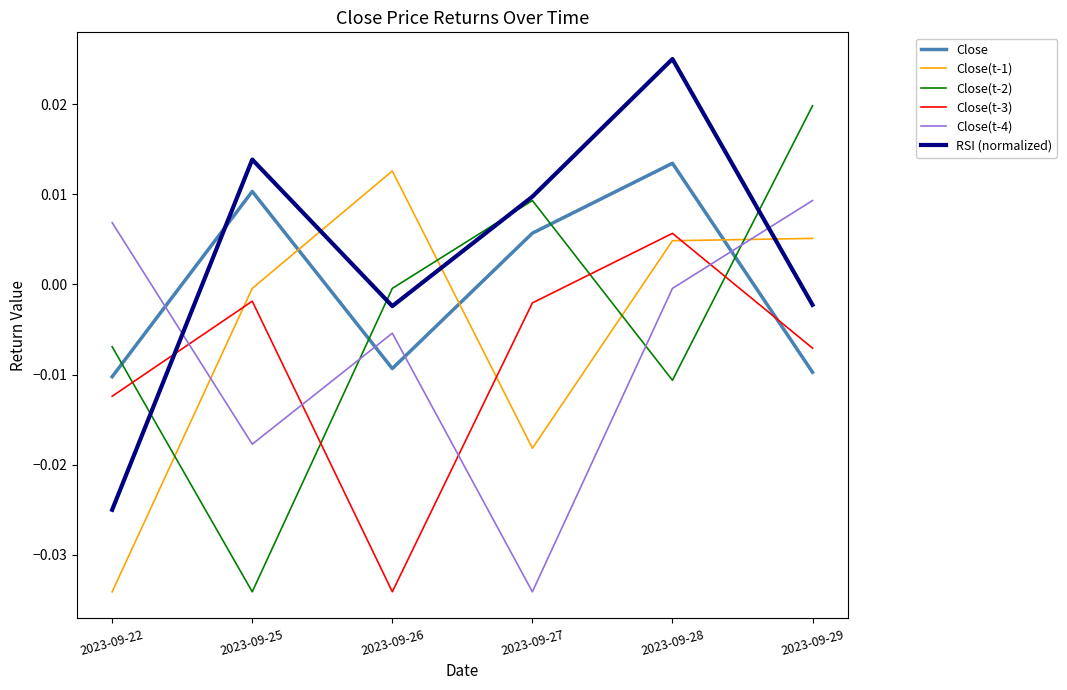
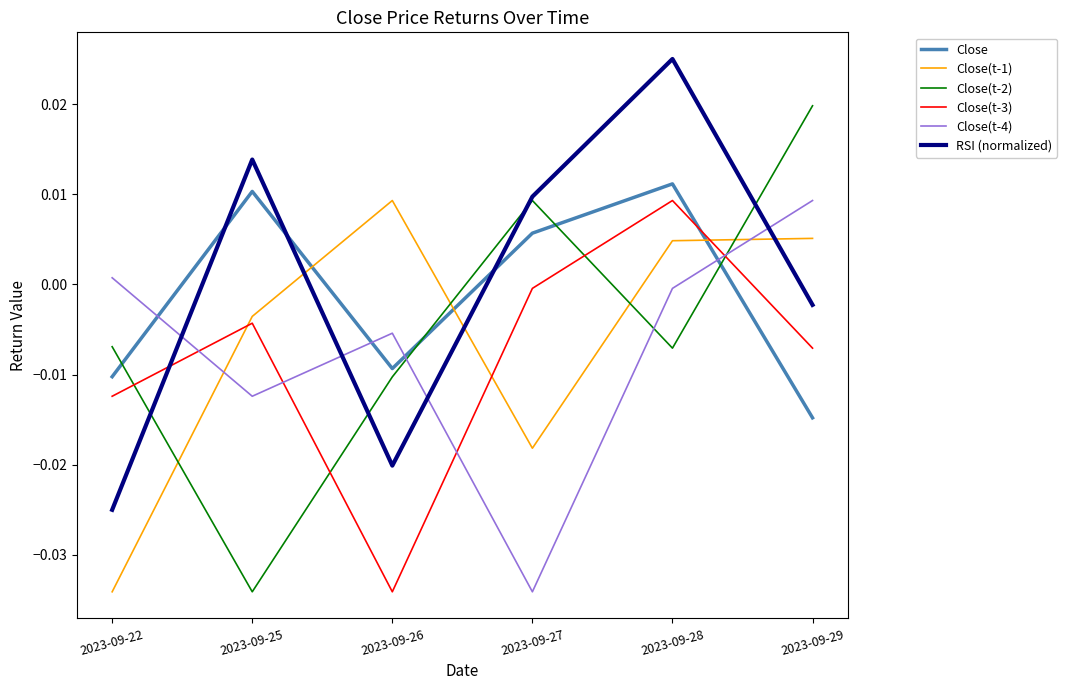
  {
    "Close": {
      "2023-09-22": -0.010,
      "2023-09-25": 0.010,
      "2023-09-26": -0.009,
      "2023-09-27": 0.006,
-     "2023-09-28": 0.013,
-     "2023-09-29": -0.010
+     "2023-09-28": 0.011,
+     "2023-09-29": -0.015
    },
    "Close(t-1)": {
      "2023-09-22": -0.034,
-     "2023-09-25": 0.000,
-     "2023-09-26": 0.013,
+     "2023-09-25": -0.004,
+     "2023-09-26": 0.009,
      "2023-09-27": -0.018,
      "2023-09-28": 0.005,
      "2023-09-29": 0.005
    },
    "Close(t-2)": {
      "2023-09-22": -0.007,
      "2023-09-25": -0.034,
-     "2023-09-26": 0.000,
+     "2023-09-26": -0.010,
      "2023-09-27": 0.009,
-     "2023-09-28": -0.011,
+     "2023-09-28": -0.007,
      "2023-09-29": 0.020
    },
    "Close(t-3)": {
      "2023-09-22": -0.012,
-     "2023-09-25": -0.002,
+     "2023-09-25": -0.004,
      "2023-09-26": -0.034,
-     "2023-09-27": -0.002,
-     "2023-09-28": 0.006,
+     "2023-09-27": 0.000,
+     "2023-09-28": 0.009,
      "2023-09-29": -0.007
    },
    "Close(t-4)": {
-     "2023-09-22": 0.007,
-     "2023-09-25": -0.018,
+     "2023-09-22": 0.001,
+     "2023-09-25": -0.012,
      "2023-09-26": -0.005,
      "2023-09-27": -0.034,
      "2023-09-28": 0.000,
      "2023-09-29": 0.009
    },
    "RSI (normalized)": {
      "2023-09-22": -0.025,
      "2023-09-25": 0.014,
-     "2023-09-26": -0.002,
+     "2023-09-26": -0.020,
      "2023-09-27": 0.010,
      "2023-09-28": 0.025,
      "2023-09-29": -0.002
    }
  }
